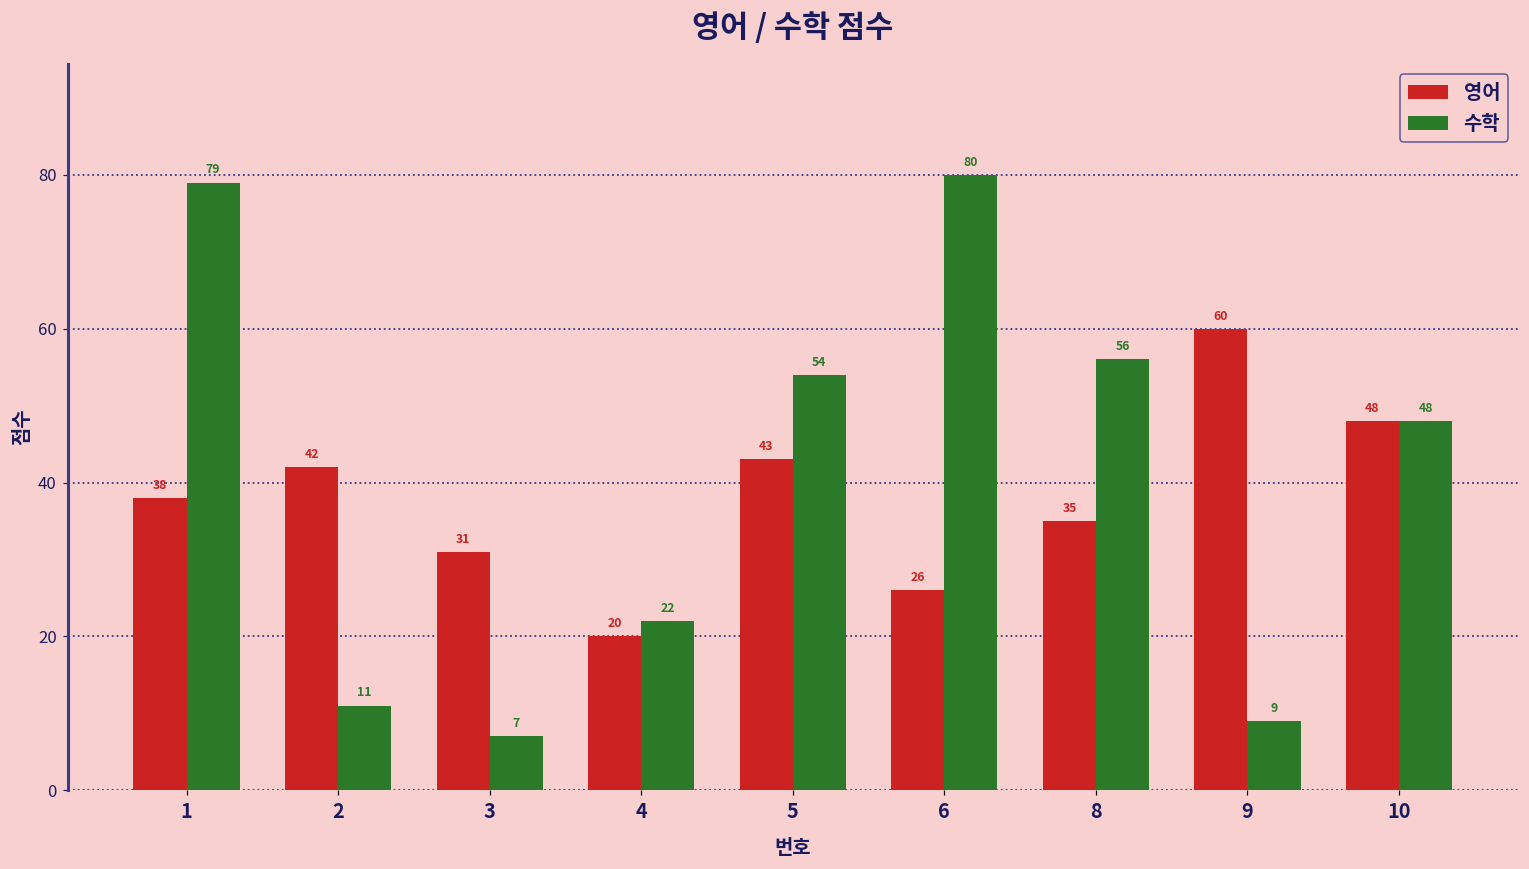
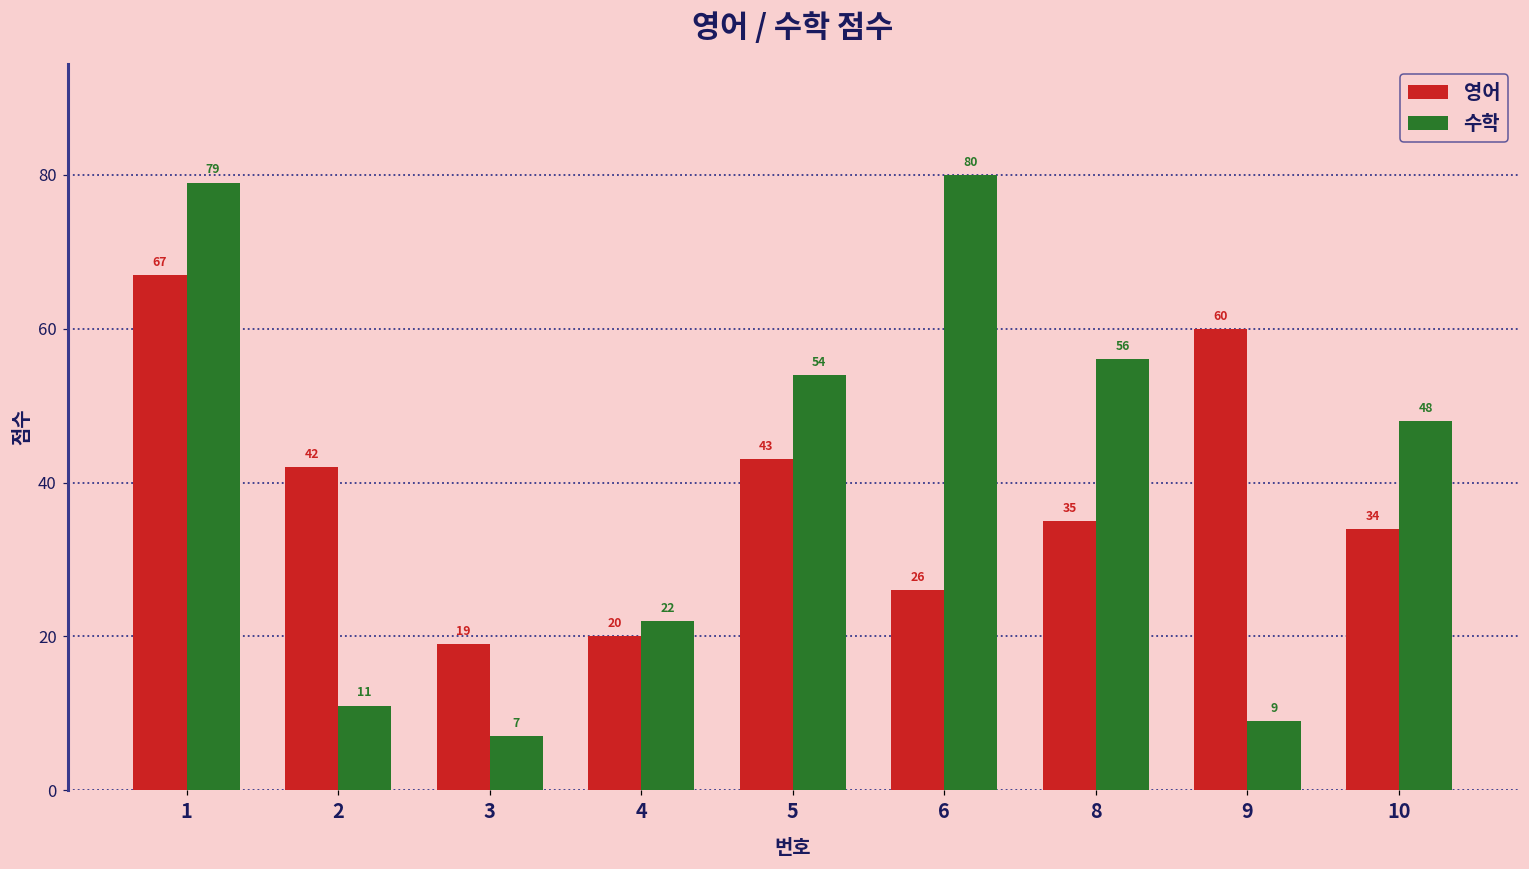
  {
    "영어": {
-     "1": 38,
+     "1": 67,
      "2": 42,
-     "3": 31,
+     "3": 19,
      "4": 20,
      "5": 43,
      "6": 26,
      "8": 35,
      "9": 60,
-     "10": 48
+     "10": 34
    },
    "수학": {
      "1": 79,
      "2": 11,
      "3": 7,
      "4": 22,
      "5": 54,
      "6": 80,
      "8": 56,
      "9": 9,
      "10": 48
    }
  }
